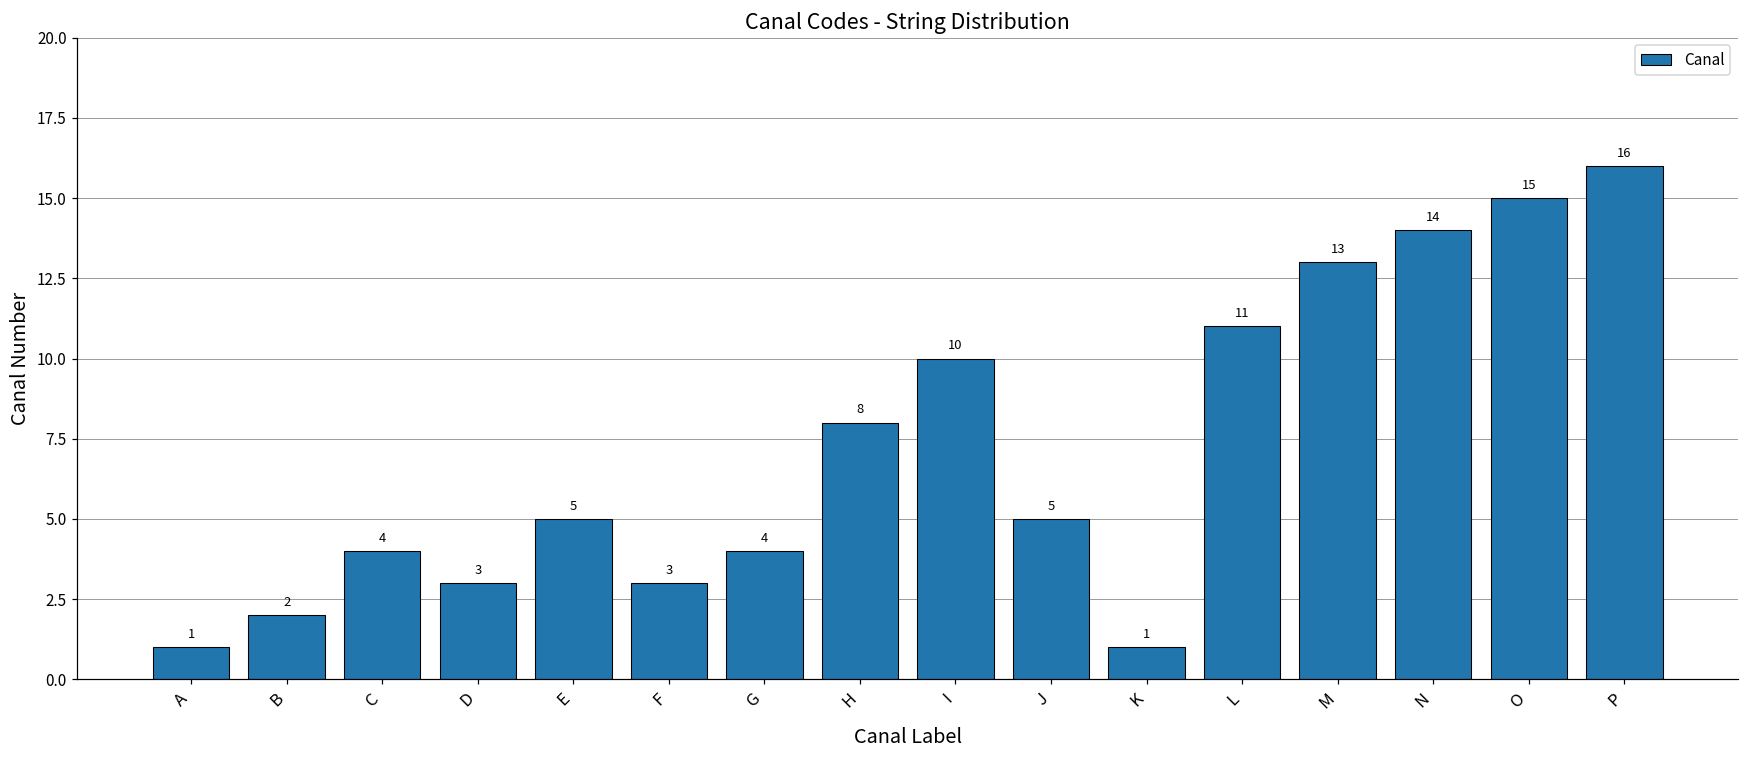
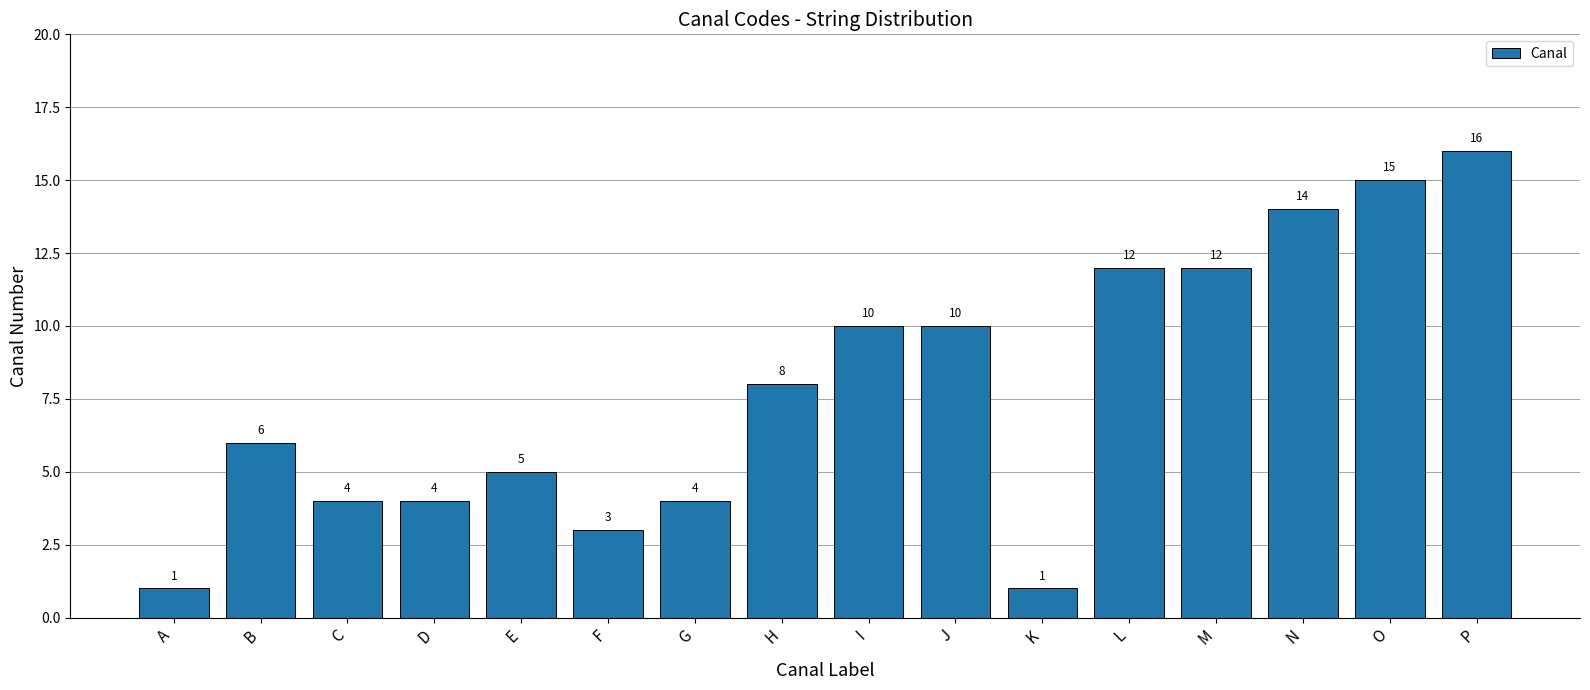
  {
    "A": 1,
-   "B": 2,
+   "B": 6,
    "C": 4,
-   "D": 3,
+   "D": 4,
    "E": 5,
    "F": 3,
    "G": 4,
    "H": 8,
    "I": 10,
-   "J": 5,
+   "J": 10,
    "K": 1,
-   "L": 11,
-   "M": 13,
+   "L": 12,
+   "M": 12,
    "N": 14,
    "O": 15,
    "P": 16
  }
